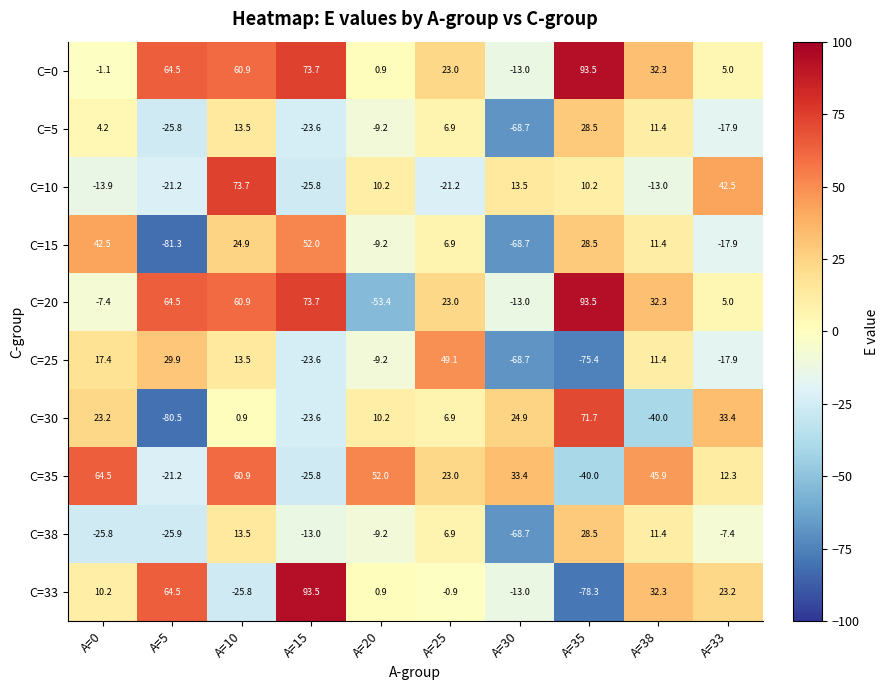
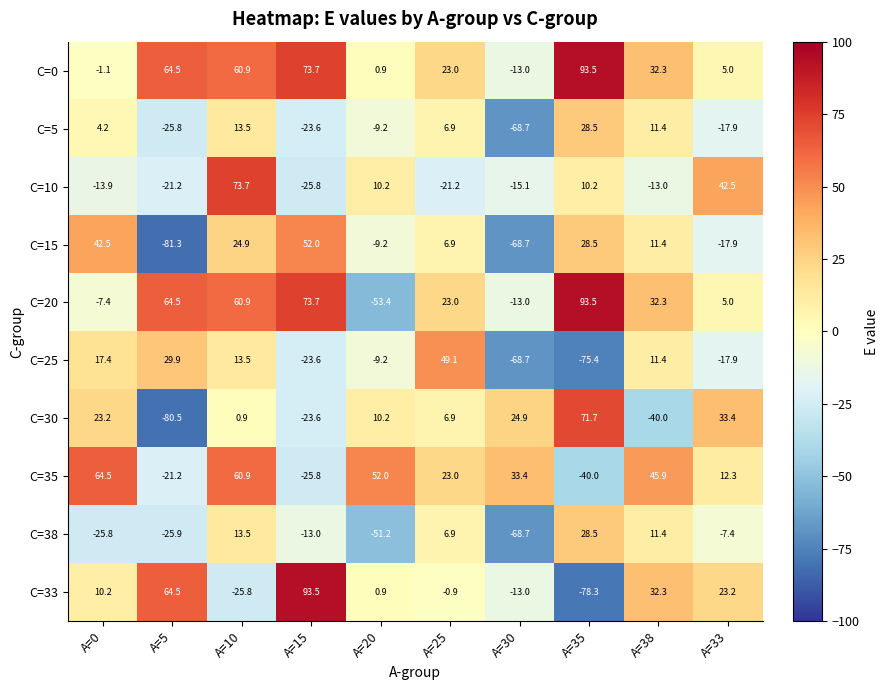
  {
    "C=0": {
      "A=0": -1.1,
      "A=5": 64.5,
      "A=10": 60.9,
      "A=15": 73.7,
      "A=20": 0.9,
      "A=25": 23.0,
      "A=30": -13.0,
      "A=35": 93.5,
      "A=38": 32.3,
      "A=33": 5.0
    },
    "C=5": {
      "A=0": 4.2,
      "A=5": -25.8,
      "A=10": 13.5,
      "A=15": -23.6,
      "A=20": -9.2,
      "A=25": 6.9,
      "A=30": -68.7,
      "A=35": 28.5,
      "A=38": 11.4,
      "A=33": -17.9
    },
    "C=10": {
      "A=0": -13.9,
      "A=5": -21.2,
      "A=10": 73.7,
      "A=15": -25.8,
      "A=20": 10.2,
      "A=25": -21.2,
-     "A=30": 13.5,
+     "A=30": -15.1,
      "A=35": 10.2,
      "A=38": -13.0,
      "A=33": 42.5
    },
    "C=15": {
      "A=0": 42.5,
      "A=5": -81.3,
      "A=10": 24.9,
      "A=15": 52.0,
      "A=20": -9.2,
      "A=25": 6.9,
      "A=30": -68.7,
      "A=35": 28.5,
      "A=38": 11.4,
      "A=33": -17.9
    },
    "C=20": {
      "A=0": -7.4,
      "A=5": 64.5,
      "A=10": 60.9,
      "A=15": 73.7,
      "A=20": -53.4,
      "A=25": 23.0,
      "A=30": -13.0,
      "A=35": 93.5,
      "A=38": 32.3,
      "A=33": 5.0
    },
    "C=25": {
      "A=0": 17.4,
      "A=5": 29.9,
      "A=10": 13.5,
      "A=15": -23.6,
      "A=20": -9.2,
      "A=25": 49.1,
      "A=30": -68.7,
      "A=35": -75.4,
      "A=38": 11.4,
      "A=33": -17.9
    },
    "C=30": {
      "A=0": 23.2,
      "A=5": -80.5,
      "A=10": 0.9,
      "A=15": -23.6,
      "A=20": 10.2,
      "A=25": 6.9,
      "A=30": 24.9,
      "A=35": 71.7,
      "A=38": -40.0,
      "A=33": 33.4
    },
    "C=35": {
      "A=0": 64.5,
      "A=5": -21.2,
      "A=10": 60.9,
      "A=15": -25.8,
      "A=20": 52.0,
      "A=25": 23.0,
      "A=30": 33.4,
      "A=35": -40.0,
      "A=38": 45.9,
      "A=33": 12.3
    },
    "C=38": {
      "A=0": -25.8,
      "A=5": -25.9,
      "A=10": 13.5,
      "A=15": -13.0,
-     "A=20": -9.2,
+     "A=20": -51.2,
      "A=25": 6.9,
      "A=30": -68.7,
      "A=35": 28.5,
      "A=38": 11.4,
      "A=33": -7.4
    },
    "C=33": {
      "A=0": 10.2,
      "A=5": 64.5,
      "A=10": -25.8,
      "A=15": 93.5,
      "A=20": 0.9,
      "A=25": -0.9,
      "A=30": -13.0,
      "A=35": -78.3,
      "A=38": 32.3,
      "A=33": 23.2
    }
  }
